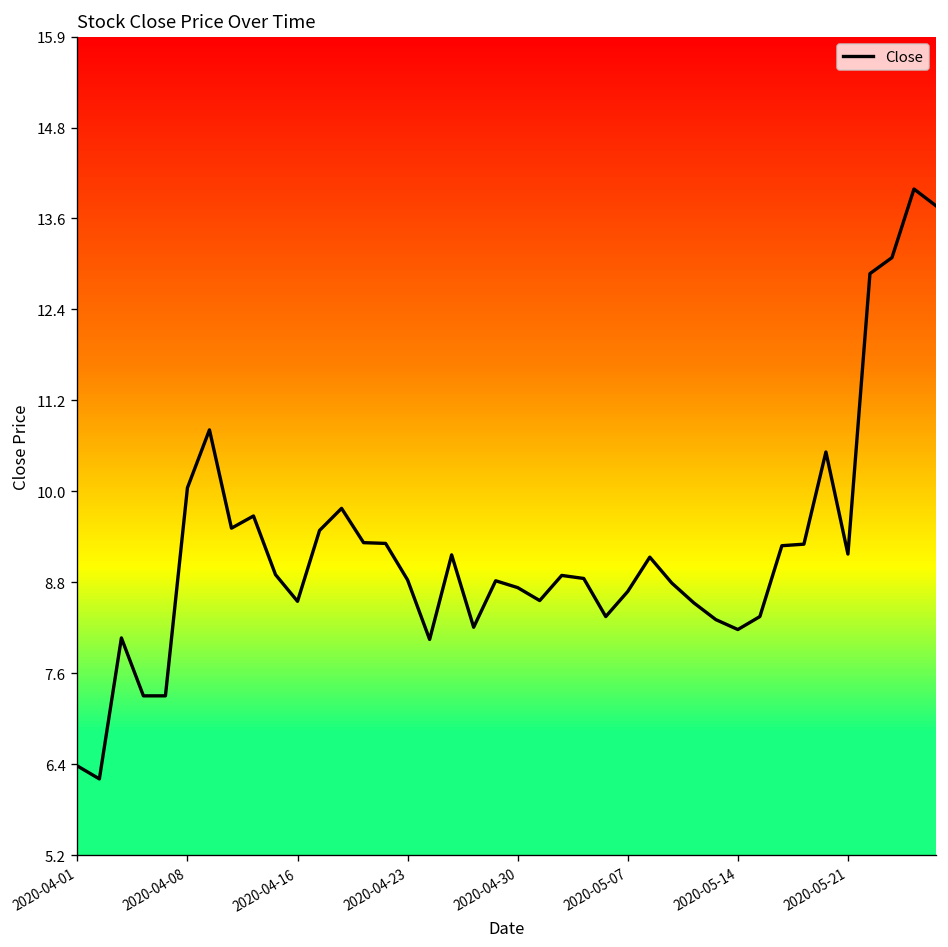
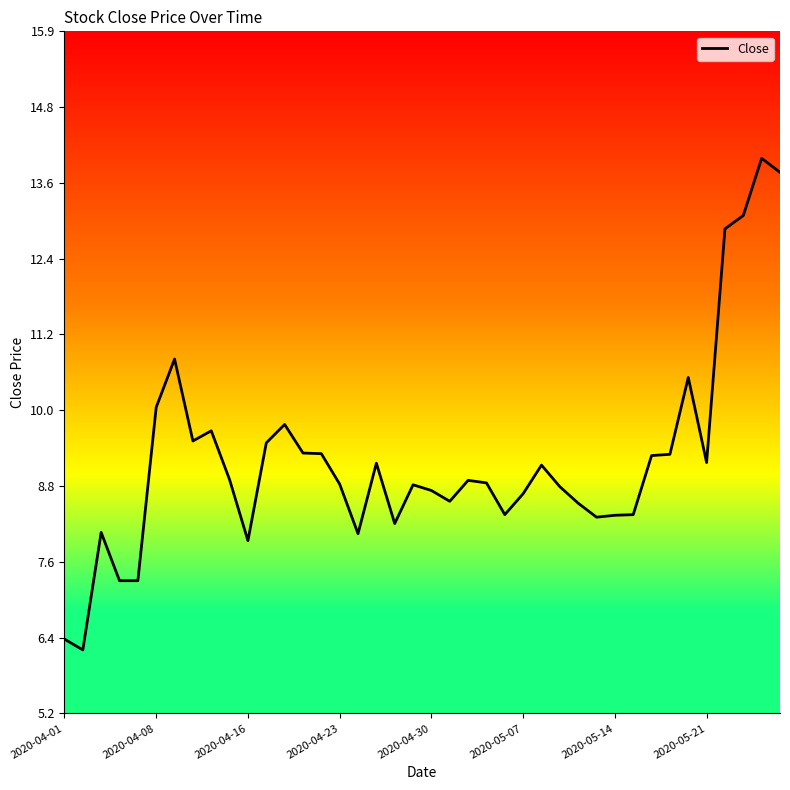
  {
    "2020-04-01": 6.4,
    "2020-04-08": 10.0,
-   "2020-04-16": 8.5,
+   "2020-04-16": 7.9,
    "2020-04-23": 8.8,
    "2020-04-30": 8.7,
    "2020-05-07": 8.7,
-   "2020-05-14": 8.2,
+   "2020-05-14": 8.3,
    "2020-05-21": 9.2
  }
